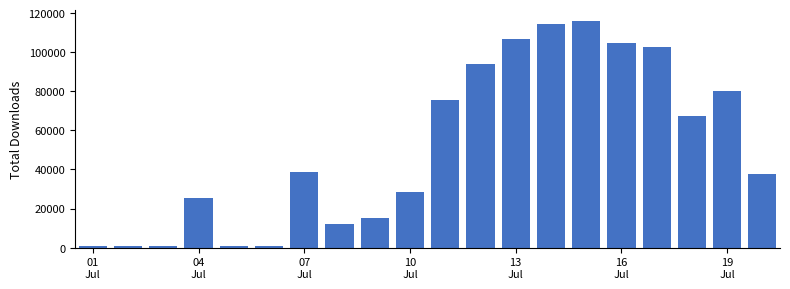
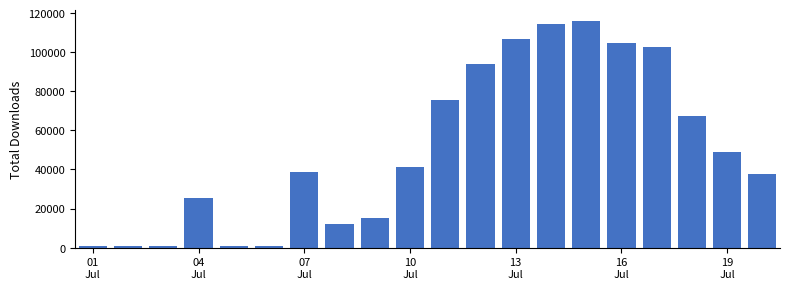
  {
    "04 Jul": 26000,
    "07 Jul": 38000,
-   "10 Jul": 29000,
+   "10 Jul": 41000,
    "13 Jul": 107000,
    "16 Jul": 105000,
-   "19 Jul": 80000
+   "19 Jul": 49000
  }
